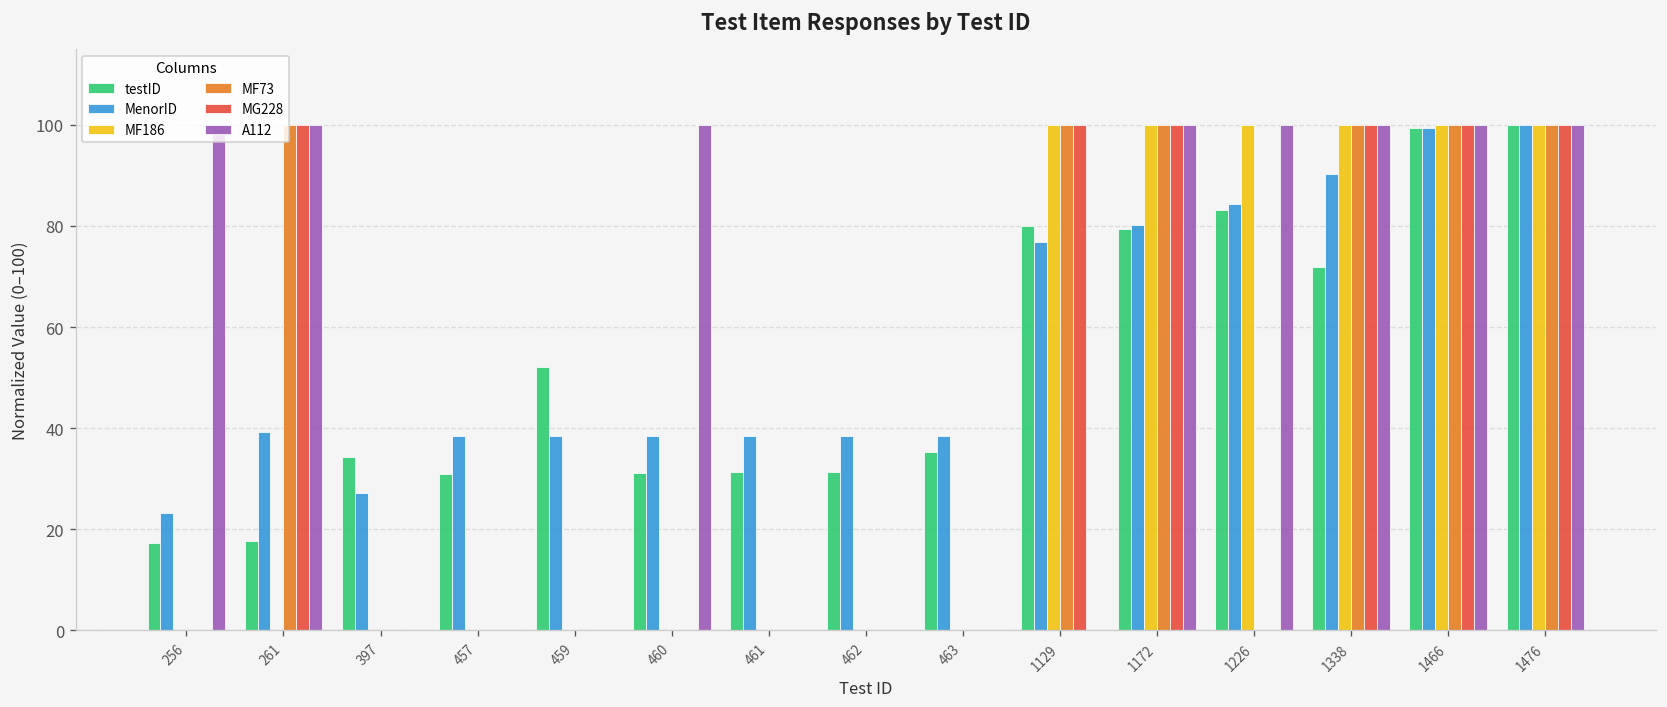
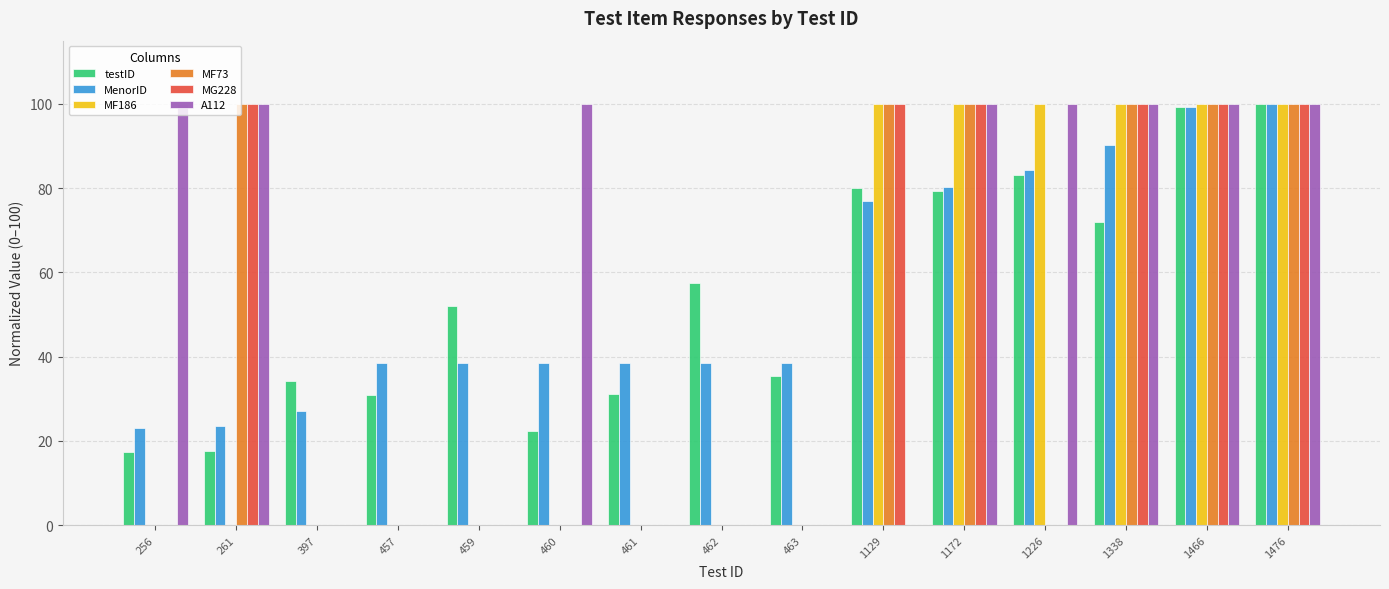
  {
    "testID": {
      "256": 17,
      "261": 18,
      "397": 34,
      "457": 31,
      "459": 52,
-     "460": 31,
+     "460": 22,
      "461": 31,
-     "462": 31,
+     "462": 57,
      "463": 35,
      "1129": 80,
      "1172": 79,
      "1226": 83,
      "1338": 72,
      "1466": 99,
      "1476": 100
    },
    "MenorID": {
      "256": 23,
-     "261": 39,
+     "261": 24,
      "397": 27,
      "457": 38,
      "459": 38,
      "460": 38,
      "461": 38,
      "462": 38,
      "463": 38,
      "1129": 77,
      "1172": 80,
      "1226": 84,
      "1338": 90,
      "1466": 99,
      "1476": 100
    },
    "MF186": {
      "256": 0,
      "261": 0,
      "397": 0,
      "457": 0,
      "459": 0,
      "460": 0,
      "461": 0,
      "462": 0,
      "463": 0,
      "1129": 100,
      "1172": 100,
      "1226": 100,
      "1338": 100,
      "1466": 100,
      "1476": 100
    },
    "A112": {
      "261": 100,
      "397": 0,
      "457": 0,
      "459": 0,
      "460": 100,
      "461": 0,
      "462": 0,
      "463": 0,
      "1129": 0,
      "1172": 100,
      "1226": 100,
      "1338": 100,
      "1466": 100,
      "1476": 100
    }
  }
